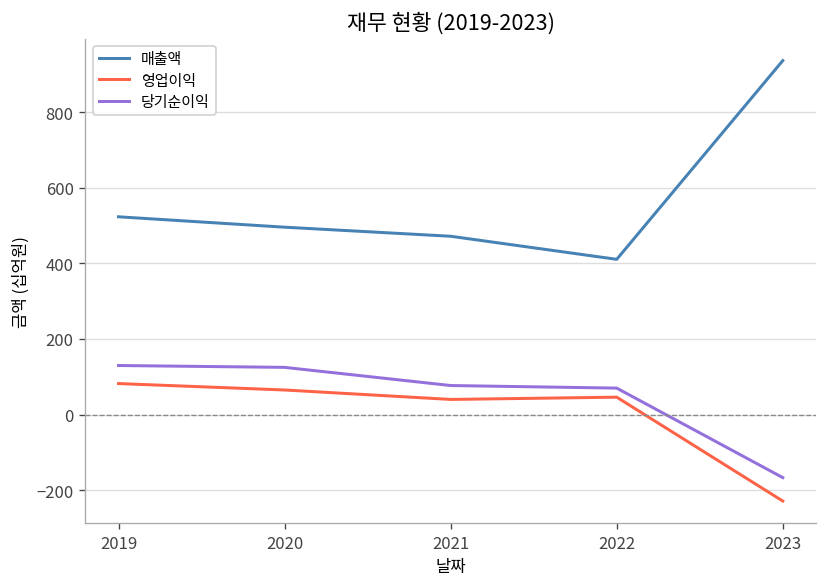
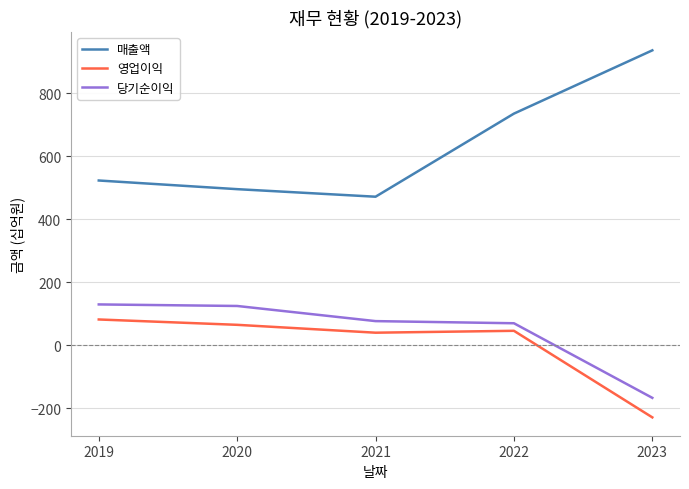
  {
    "매출액": {
      "2019": 520,
      "2020": 500,
      "2021": 470,
-     "2022": 410,
+     "2022": 740,
      "2023": 940
    },
    "영업이익": {
      "2019": 80,
      "2020": 70,
      "2021": 40,
      "2022": 50,
      "2023": -230
    },
    "당기순이익": {
      "2019": 130,
      "2020": 120,
      "2021": 80,
      "2022": 70,
      "2023": -170
    }
  }
